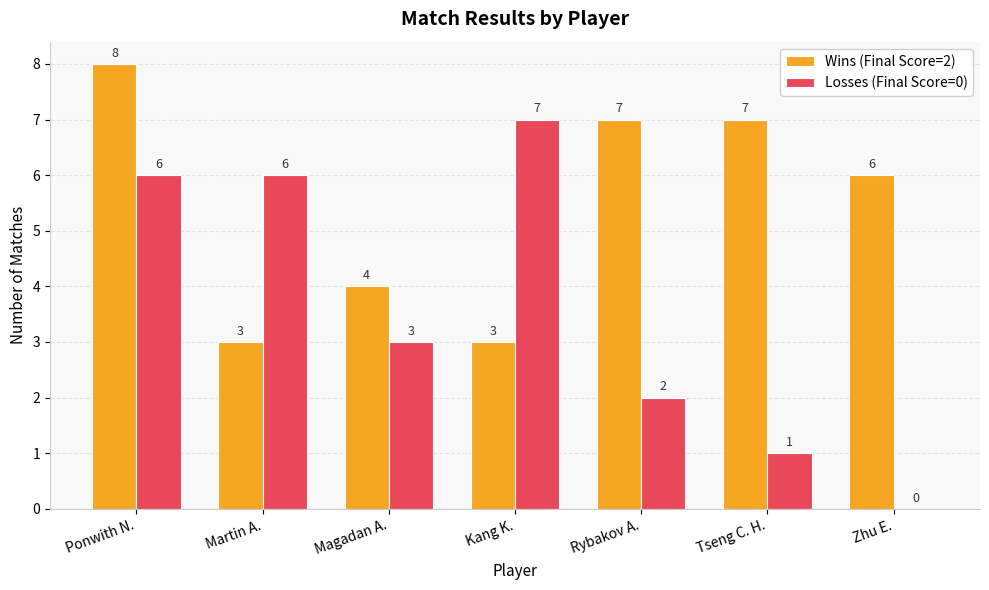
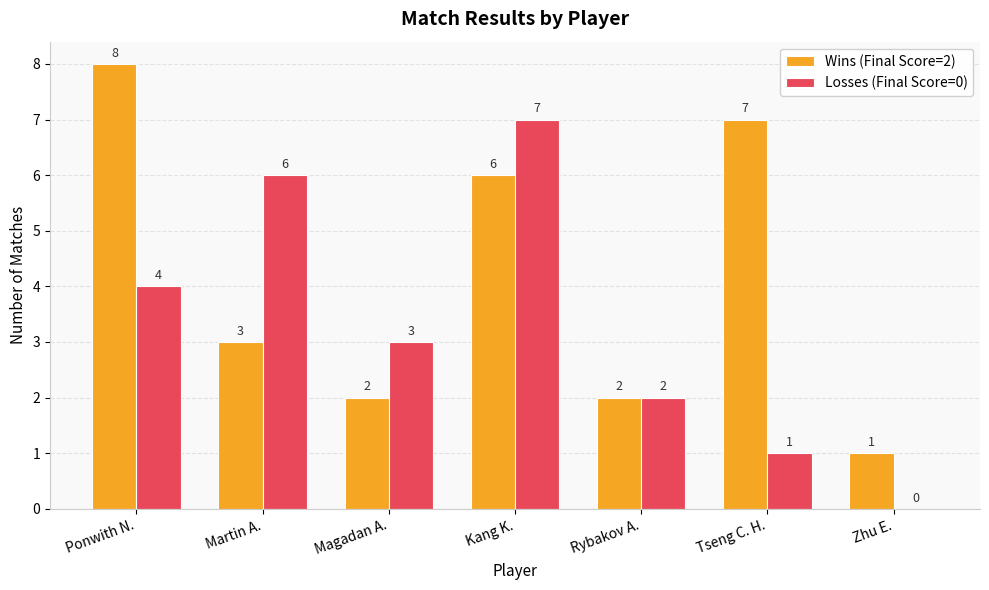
  {
    "Wins (Final Score=2)": {
      "Ponwith N.": 8,
      "Martin A.": 3,
-     "Magadan A.": 4,
-     "Kang K.": 3,
-     "Rybakov A.": 7,
+     "Magadan A.": 2,
+     "Kang K.": 6,
+     "Rybakov A.": 2,
      "Tseng C. H.": 7,
-     "Zhu E.": 6
+     "Zhu E.": 1
    },
    "Losses (Final Score=0)": {
-     "Ponwith N.": 6,
+     "Ponwith N.": 4,
      "Martin A.": 6,
      "Magadan A.": 3,
      "Kang K.": 7,
      "Rybakov A.": 2,
      "Tseng C. H.": 1,
      "Zhu E.": 0
    }
  }
